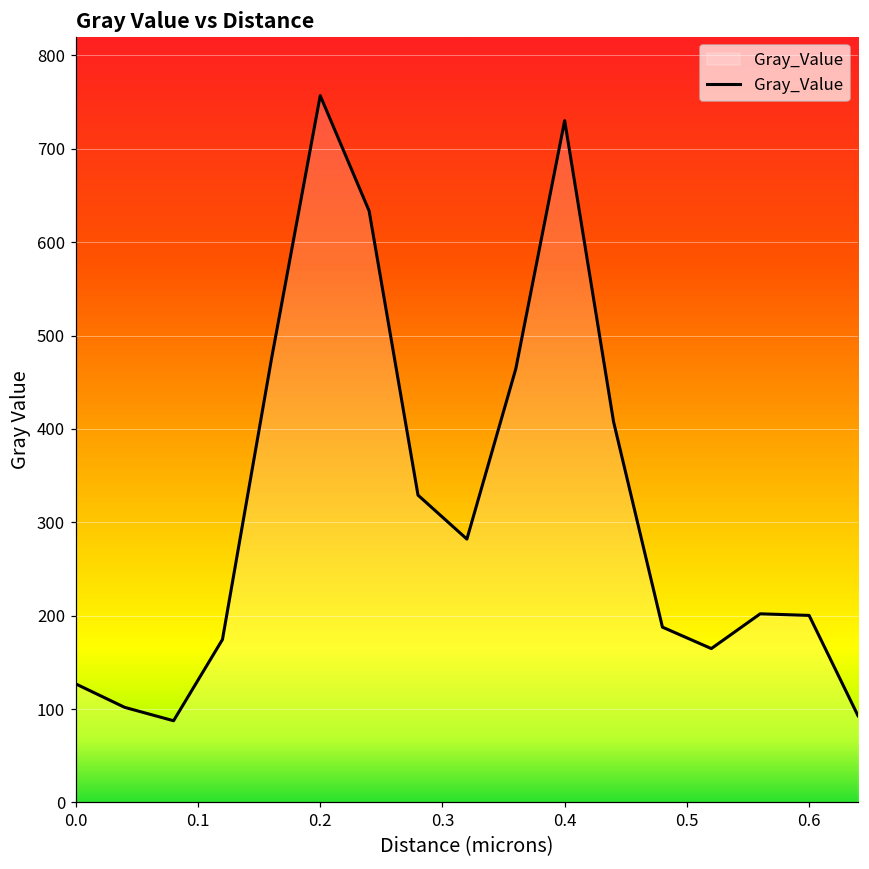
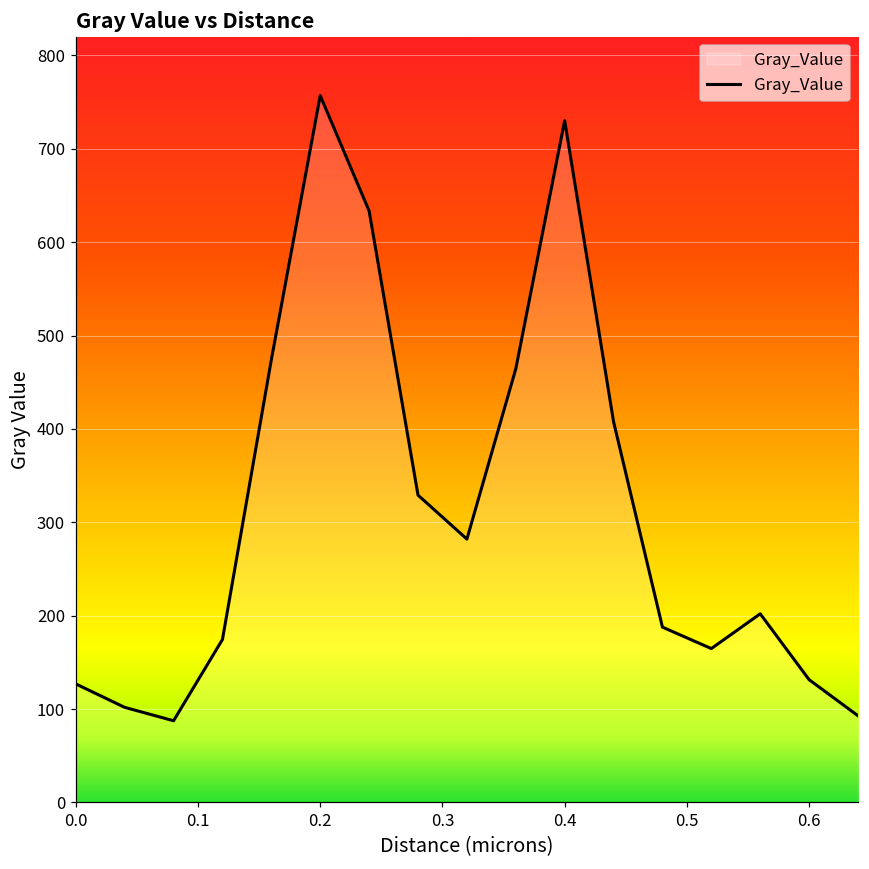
  {
    "0.0": 130,
    "0.2": 760,
    "0.4": 730,
-   "0.6": 200
+   "0.6": 130
  }
